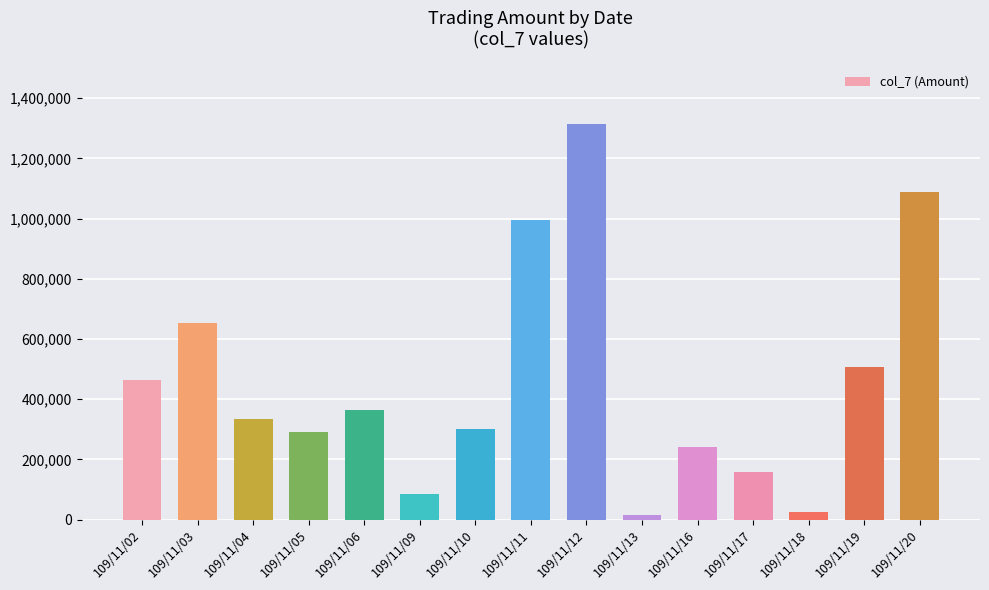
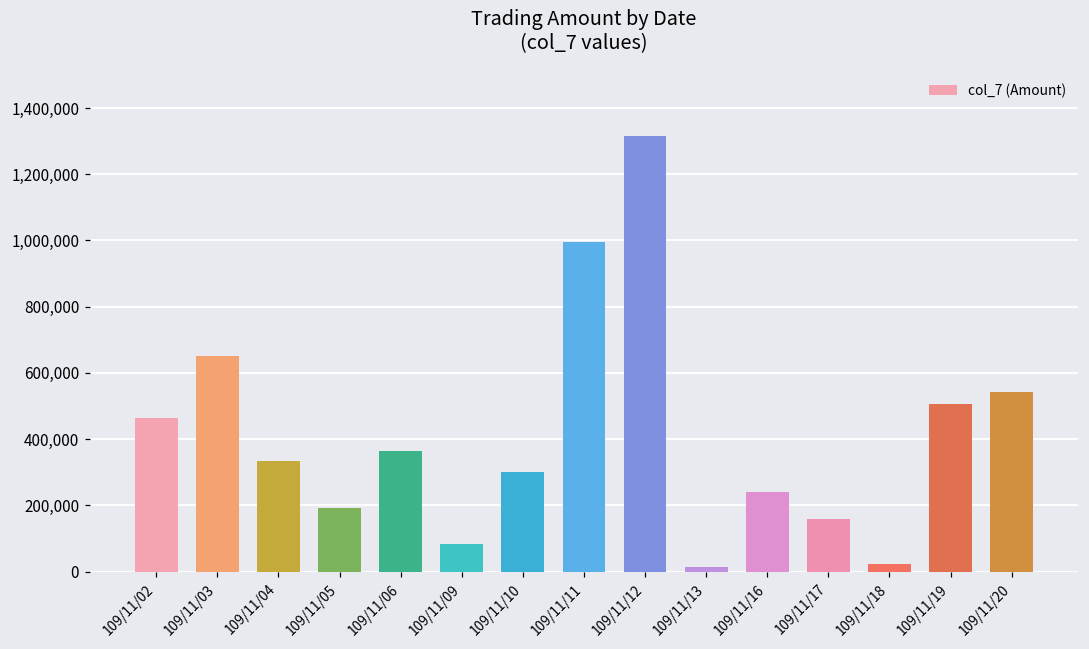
  {
    "109/11/02": "460,000",
    "109/11/03": "650,000",
    "109/11/04": "340,000",
-   "109/11/05": "290,000",
+   "109/11/05": "190,000",
    "109/11/06": "360,000",
    "109/11/09": "80,000",
    "109/11/10": "300,000",
    "109/11/11": "1,000,000",
    "109/11/12": "1,310,000",
    "109/11/13": "10,000",
    "109/11/16": "240,000",
    "109/11/17": "160,000",
    "109/11/18": "20,000",
    "109/11/19": "510,000",
-   "109/11/20": "1,090,000"
+   "109/11/20": "540,000"
  }
